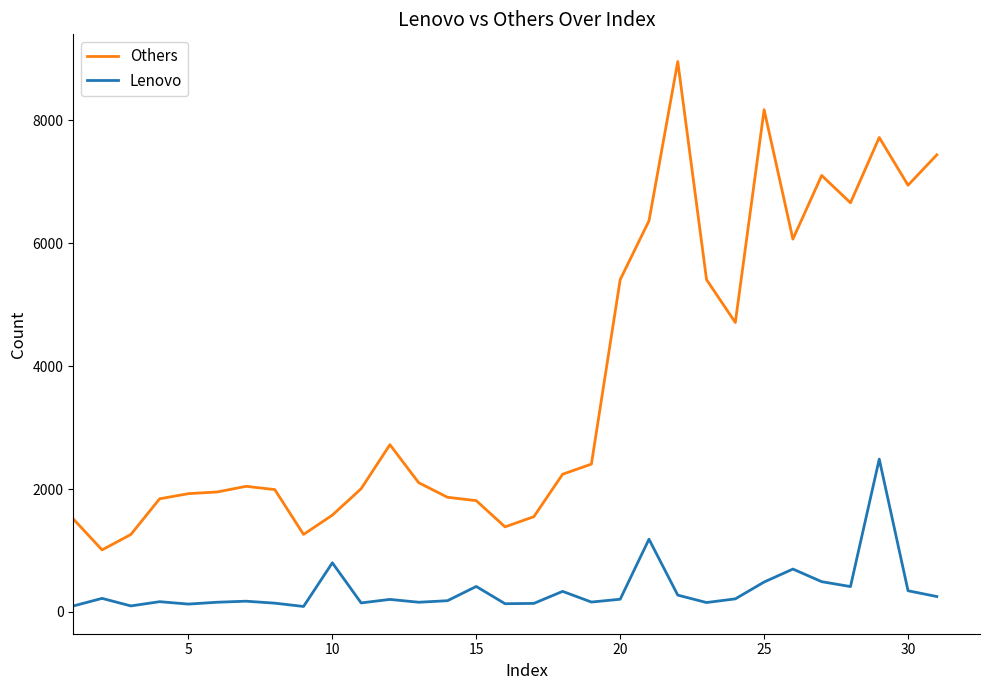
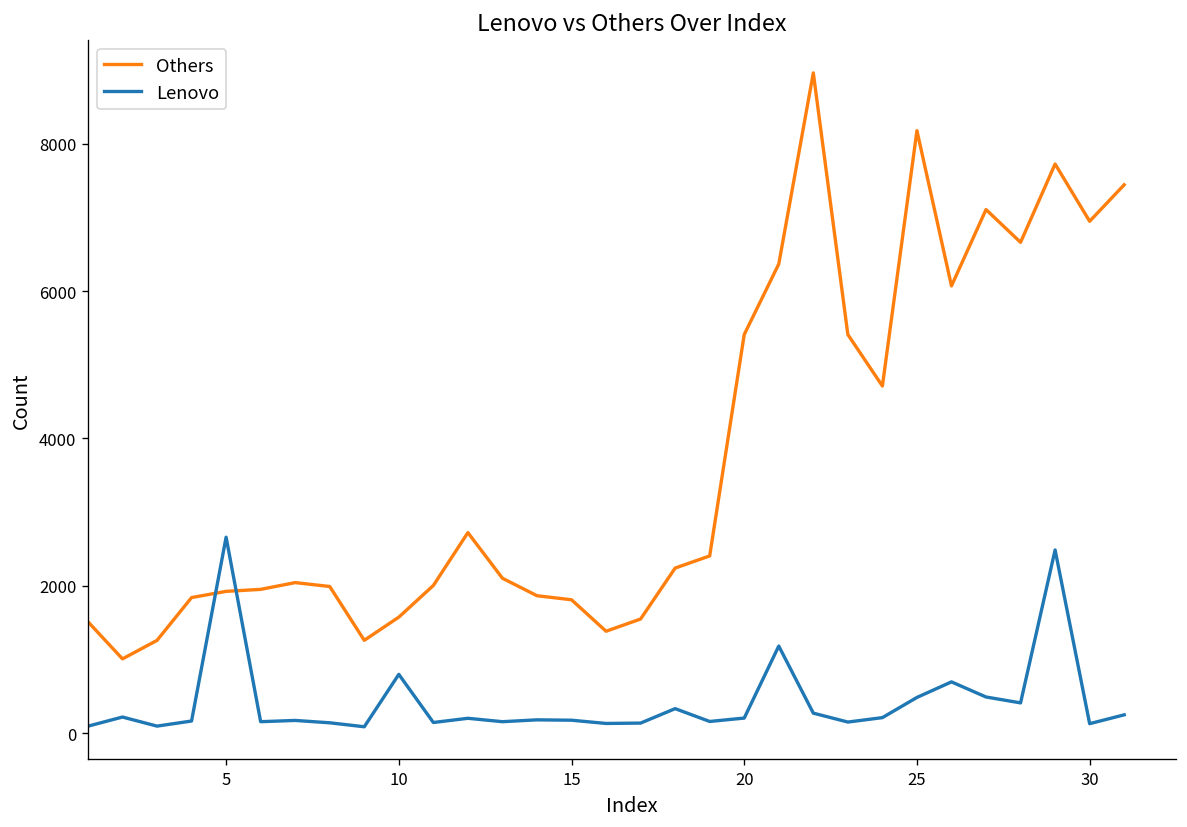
  {
    "Others": {
      "5": 1900,
      "10": 1600,
      "15": 1800,
      "20": 5400,
      "25": 8200,
      "30": 6900
    },
    "Lenovo": {
-     "5": 100,
+     "5": 2700,
      "10": 800,
-     "15": 400,
+     "15": 200,
      "20": 200,
      "25": 500,
-     "30": 300
+     "30": 100
    }
  }
